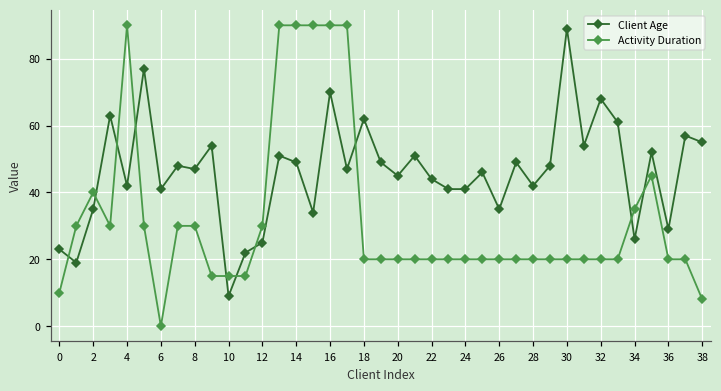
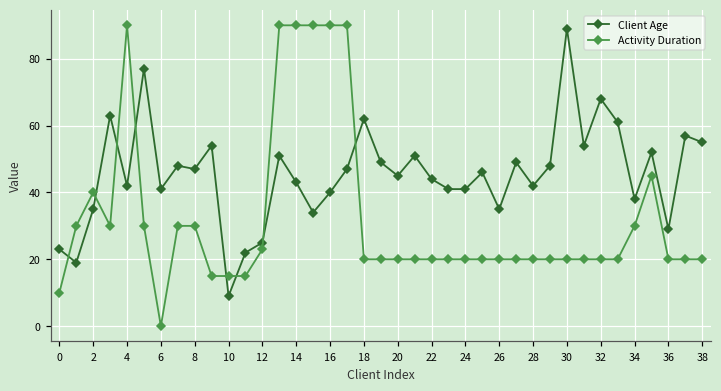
  {
    "Client Age": {
      "0": 23,
      "2": 35,
      "4": 42,
      "6": 41,
      "8": 47,
      "10": 9,
      "12": 25,
-     "14": 49,
-     "16": 70,
+     "14": 43,
+     "16": 40,
      "18": 62,
      "20": 45,
      "22": 44,
      "24": 41,
      "26": 35,
      "28": 42,
      "30": 89,
      "32": 68,
-     "34": 26,
+     "34": 38,
      "36": 29,
      "38": 55
    },
    "Activity Duration": {
      "0": 10,
      "2": 40,
      "4": 90,
      "6": 0,
      "8": 30,
      "10": 15,
-     "12": 30,
+     "12": 23,
      "14": 90,
      "16": 90,
      "18": 20,
      "20": 20,
      "22": 20,
      "24": 20,
      "26": 20,
      "28": 20,
      "30": 20,
      "32": 20,
-     "34": 35,
+     "34": 30,
      "36": 20,
-     "38": 8
+     "38": 20
    }
  }
